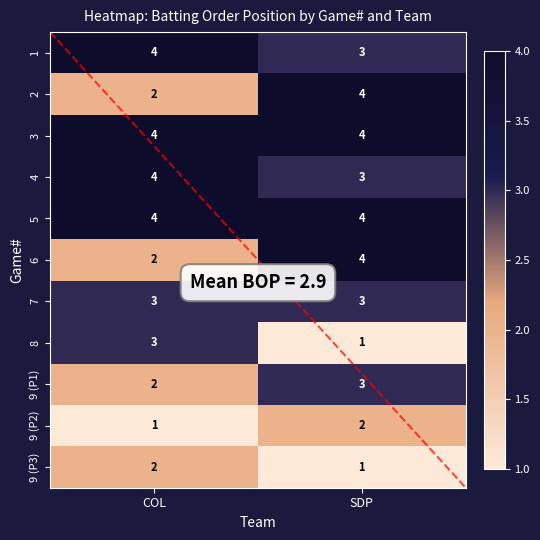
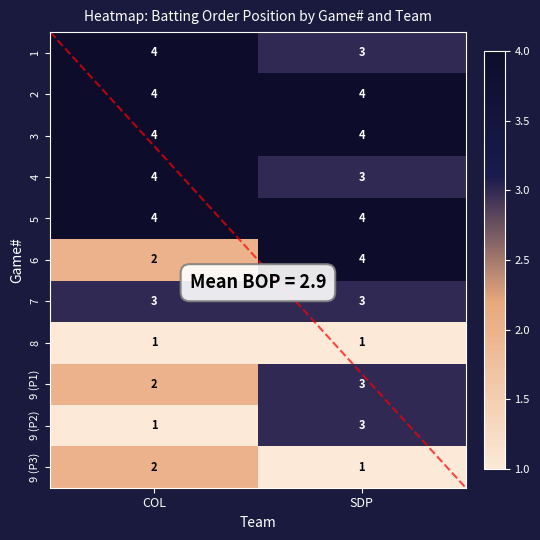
  {
    "1": {
      "COL": 4,
      "SDP": 3
    },
    "2": {
-     "COL": 2,
+     "COL": 4,
      "SDP": 4
    },
    "3": {
      "COL": 4,
      "SDP": 4
    },
    "4": {
      "COL": 4,
      "SDP": 3
    },
    "5": {
      "COL": 4,
      "SDP": 4
    },
    "6": {
      "COL": 2,
      "SDP": 4
    },
    "7": {
      "COL": 3,
      "SDP": 3
    },
    "8": {
-     "COL": 3,
+     "COL": 1,
      "SDP": 1
    },
    "9 (P1)": {
      "COL": 2,
      "SDP": 3
    },
    "9 (P2)": {
      "COL": 1,
-     "SDP": 2
+     "SDP": 3
    },
    "9 (P3)": {
      "COL": 2,
      "SDP": 1
    }
  }
